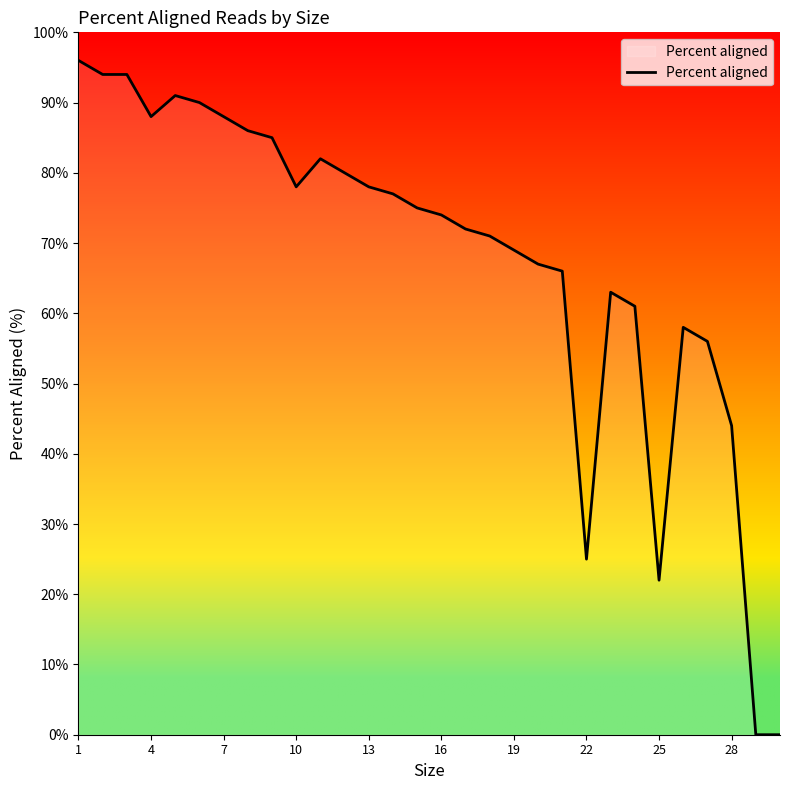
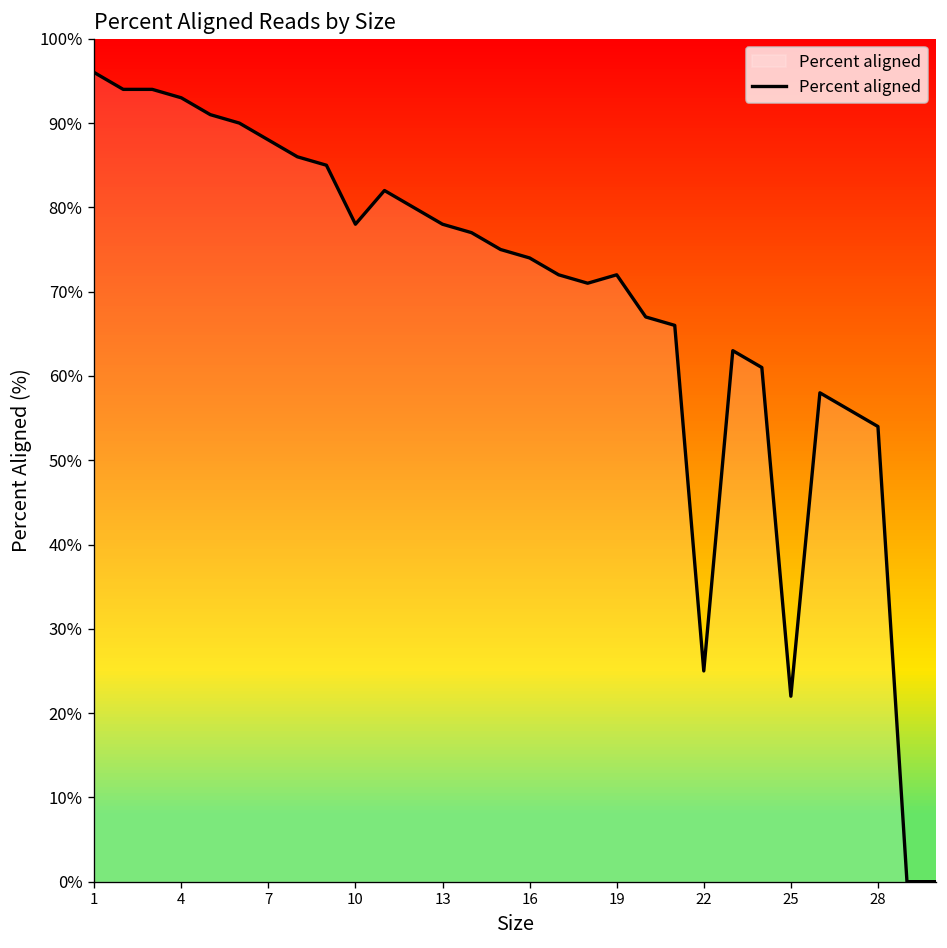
  {
    "1": "96%",
-   "4": "88%",
+   "4": "93%",
    "7": "88%",
    "10": "78%",
    "13": "78%",
    "16": "74%",
-   "19": "69%",
+   "19": "72%",
    "22": "25%",
    "25": "22%",
-   "28": "44%"
+   "28": "54%"
  }
